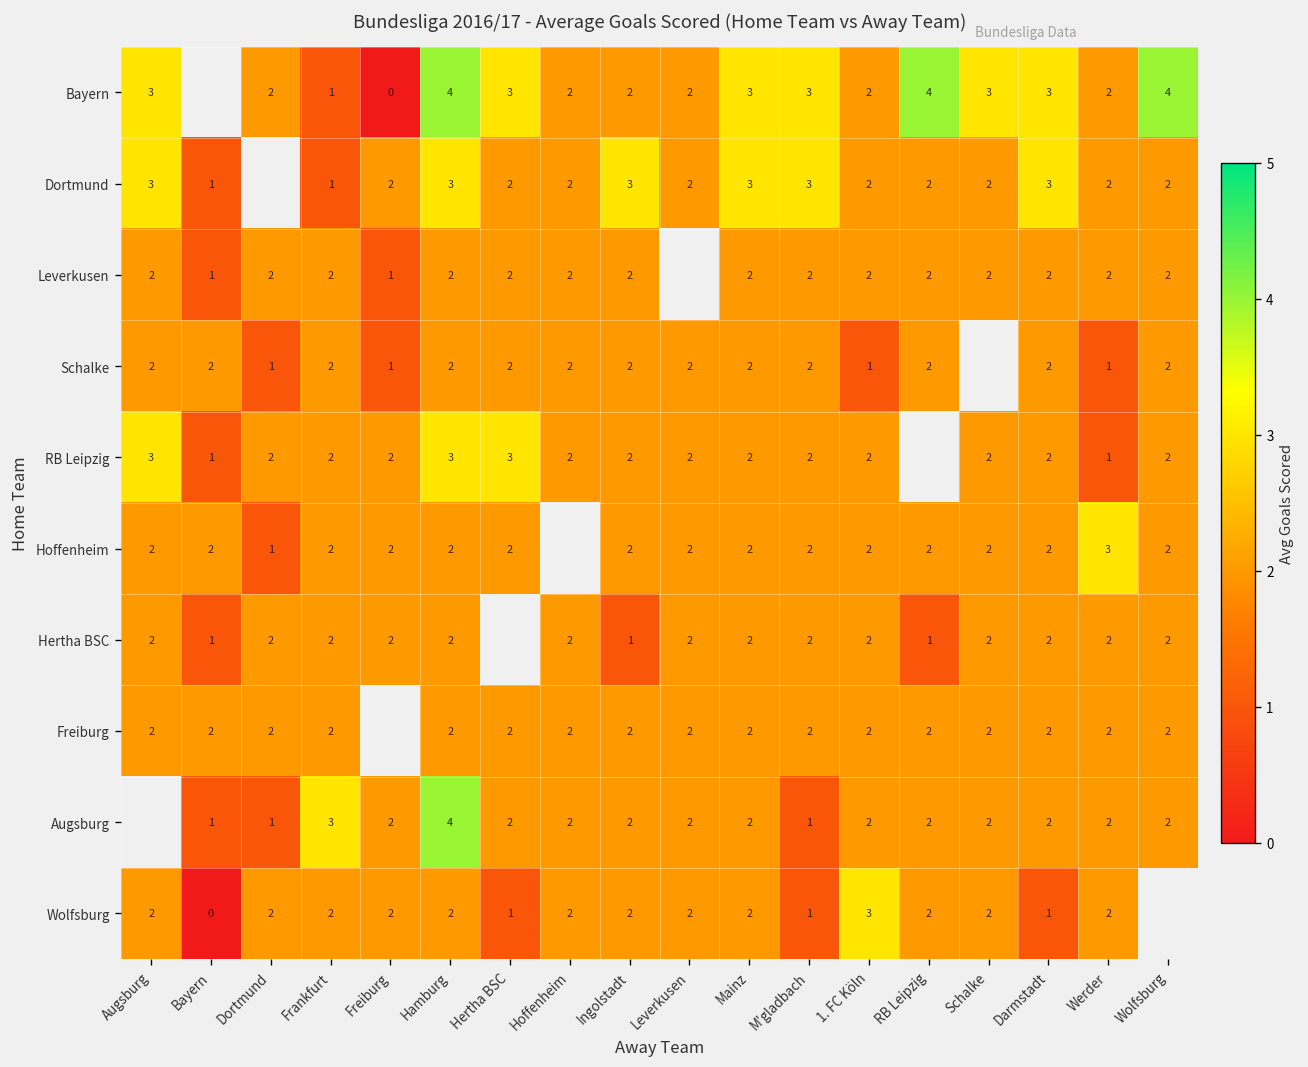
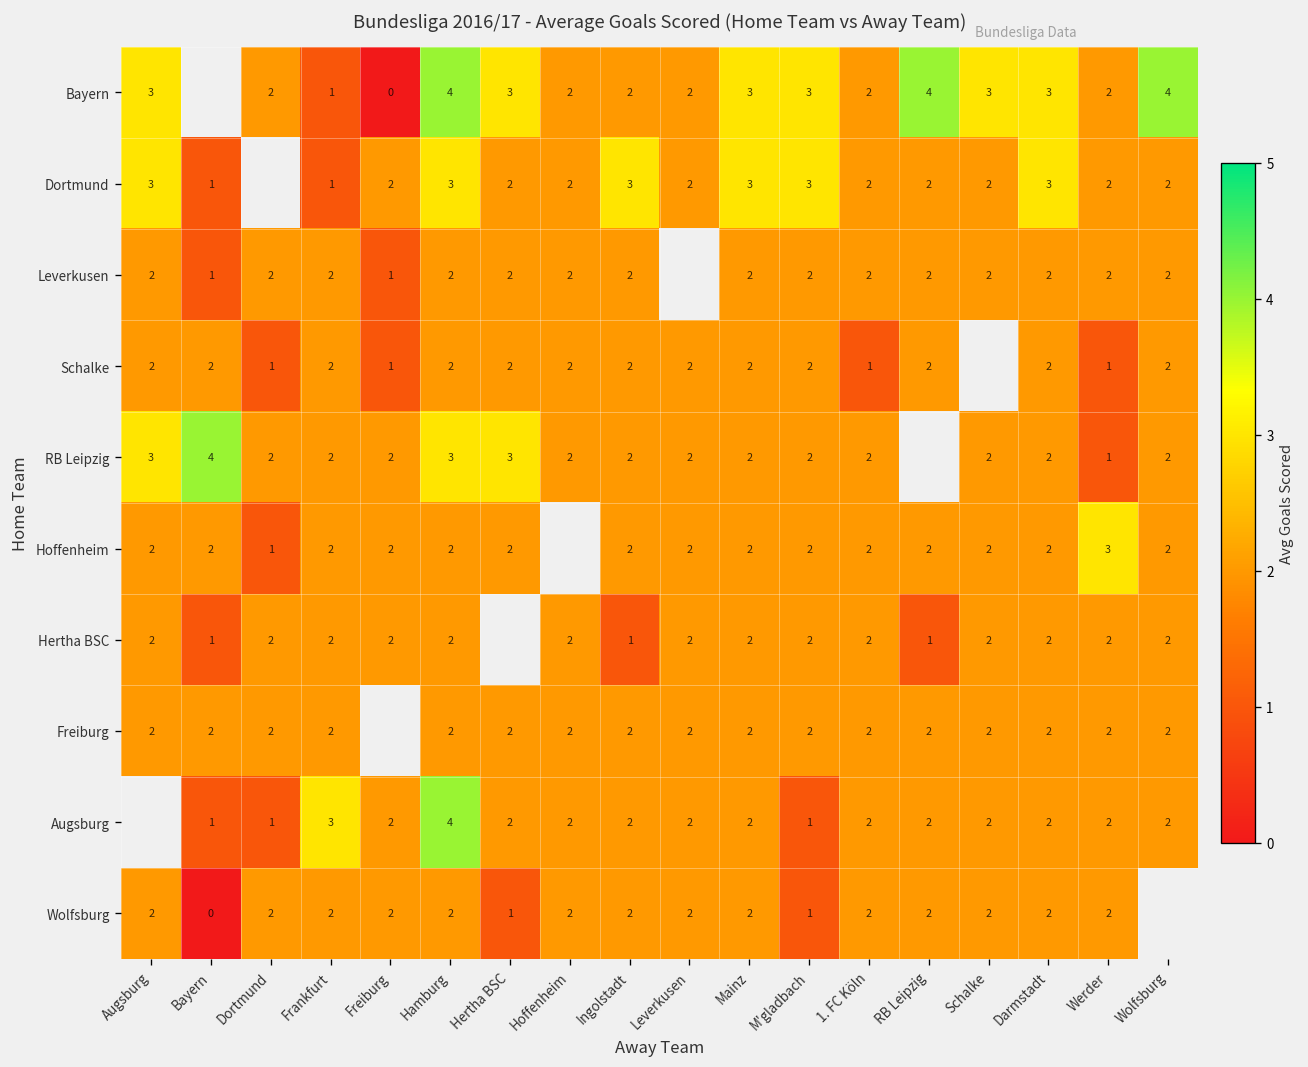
  {
    "Bayern": {
      "Augsburg": 3,
      "Dortmund": 2,
      "Frankfurt": 1,
      "Freiburg": 0,
      "Hamburg": 4,
      "Hertha BSC": 3,
      "Hoffenheim": 2,
      "Ingolstadt": 2,
      "Leverkusen": 2,
      "Mainz": 3,
      "M'gladbach": 3,
      "1. FC Köln": 2,
      "RB Leipzig": 4,
      "Schalke": 3,
      "Darmstadt": 3,
      "Werder": 2,
      "Wolfsburg": 4
    },
    "Dortmund": {
      "Augsburg": 3,
      "Bayern": 1,
      "Frankfurt": 1,
      "Freiburg": 2,
      "Hamburg": 3,
      "Hertha BSC": 2,
      "Hoffenheim": 2,
      "Ingolstadt": 3,
      "Leverkusen": 2,
      "Mainz": 3,
      "M'gladbach": 3,
      "1. FC Köln": 2,
      "RB Leipzig": 2,
      "Schalke": 2,
      "Darmstadt": 3,
      "Werder": 2,
      "Wolfsburg": 2
    },
    "Leverkusen": {
      "Augsburg": 2,
      "Bayern": 1,
      "Dortmund": 2,
      "Frankfurt": 2,
      "Freiburg": 1,
      "Hamburg": 2,
      "Hertha BSC": 2,
      "Hoffenheim": 2,
      "Ingolstadt": 2,
      "Mainz": 2,
      "M'gladbach": 2,
      "1. FC Köln": 2,
      "RB Leipzig": 2,
      "Schalke": 2,
      "Darmstadt": 2,
      "Werder": 2,
      "Wolfsburg": 2
    },
    "Schalke": {
      "Augsburg": 2,
      "Bayern": 2,
      "Dortmund": 1,
      "Frankfurt": 2,
      "Freiburg": 1,
      "Hamburg": 2,
      "Hertha BSC": 2,
      "Hoffenheim": 2,
      "Ingolstadt": 2,
      "Leverkusen": 2,
      "Mainz": 2,
      "M'gladbach": 2,
      "1. FC Köln": 1,
      "RB Leipzig": 2,
      "Darmstadt": 2,
      "Werder": 1,
      "Wolfsburg": 2
    },
    "RB Leipzig": {
      "Augsburg": 3,
-     "Bayern": 1,
+     "Bayern": 4,
      "Dortmund": 2,
      "Frankfurt": 2,
      "Freiburg": 2,
      "Hamburg": 3,
      "Hertha BSC": 3,
      "Hoffenheim": 2,
      "Ingolstadt": 2,
      "Leverkusen": 2,
      "Mainz": 2,
      "M'gladbach": 2,
      "1. FC Köln": 2,
      "Schalke": 2,
      "Darmstadt": 2,
      "Werder": 1,
      "Wolfsburg": 2
    },
    "Hoffenheim": {
      "Augsburg": 2,
      "Bayern": 2,
      "Dortmund": 1,
      "Frankfurt": 2,
      "Freiburg": 2,
      "Hamburg": 2,
      "Hertha BSC": 2,
      "Ingolstadt": 2,
      "Leverkusen": 2,
      "Mainz": 2,
      "M'gladbach": 2,
      "1. FC Köln": 2,
      "RB Leipzig": 2,
      "Schalke": 2,
      "Darmstadt": 2,
      "Werder": 3,
      "Wolfsburg": 2
    },
    "Hertha BSC": {
      "Augsburg": 2,
      "Bayern": 1,
      "Dortmund": 2,
      "Frankfurt": 2,
      "Freiburg": 2,
      "Hamburg": 2,
      "Hoffenheim": 2,
      "Ingolstadt": 1,
      "Leverkusen": 2,
      "Mainz": 2,
      "M'gladbach": 2,
      "1. FC Köln": 2,
      "RB Leipzig": 1,
      "Schalke": 2,
      "Darmstadt": 2,
      "Werder": 2,
      "Wolfsburg": 2
    },
    "Freiburg": {
      "Augsburg": 2,
      "Bayern": 2,
      "Dortmund": 2,
      "Frankfurt": 2,
      "Hamburg": 2,
      "Hertha BSC": 2,
      "Hoffenheim": 2,
      "Ingolstadt": 2,
      "Leverkusen": 2,
      "Mainz": 2,
      "M'gladbach": 2,
      "1. FC Köln": 2,
      "RB Leipzig": 2,
      "Schalke": 2,
      "Darmstadt": 2,
      "Werder": 2,
      "Wolfsburg": 2
    },
    "Augsburg": {
      "Bayern": 1,
      "Dortmund": 1,
      "Frankfurt": 3,
      "Freiburg": 2,
      "Hamburg": 4,
      "Hertha BSC": 2,
      "Hoffenheim": 2,
      "Ingolstadt": 2,
      "Leverkusen": 2,
      "Mainz": 2,
      "M'gladbach": 1,
      "1. FC Köln": 2,
      "RB Leipzig": 2,
      "Schalke": 2,
      "Darmstadt": 2,
      "Werder": 2,
      "Wolfsburg": 2
    },
    "Wolfsburg": {
      "Augsburg": 2,
      "Bayern": 0,
      "Dortmund": 2,
      "Frankfurt": 2,
      "Freiburg": 2,
      "Hamburg": 2,
      "Hertha BSC": 1,
      "Hoffenheim": 2,
      "Ingolstadt": 2,
      "Leverkusen": 2,
      "Mainz": 2,
      "M'gladbach": 1,
-     "1. FC Köln": 3,
+     "1. FC Köln": 2,
      "RB Leipzig": 2,
      "Schalke": 2,
-     "Darmstadt": 1,
+     "Darmstadt": 2,
      "Werder": 2
    }
  }
